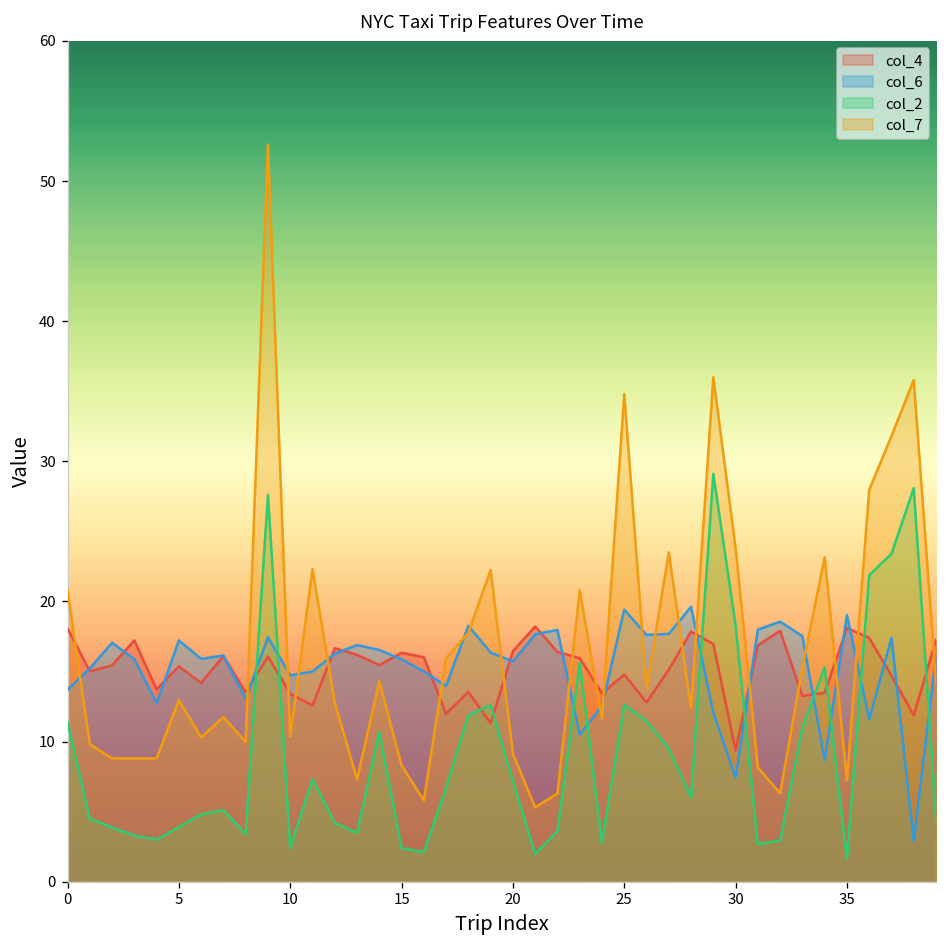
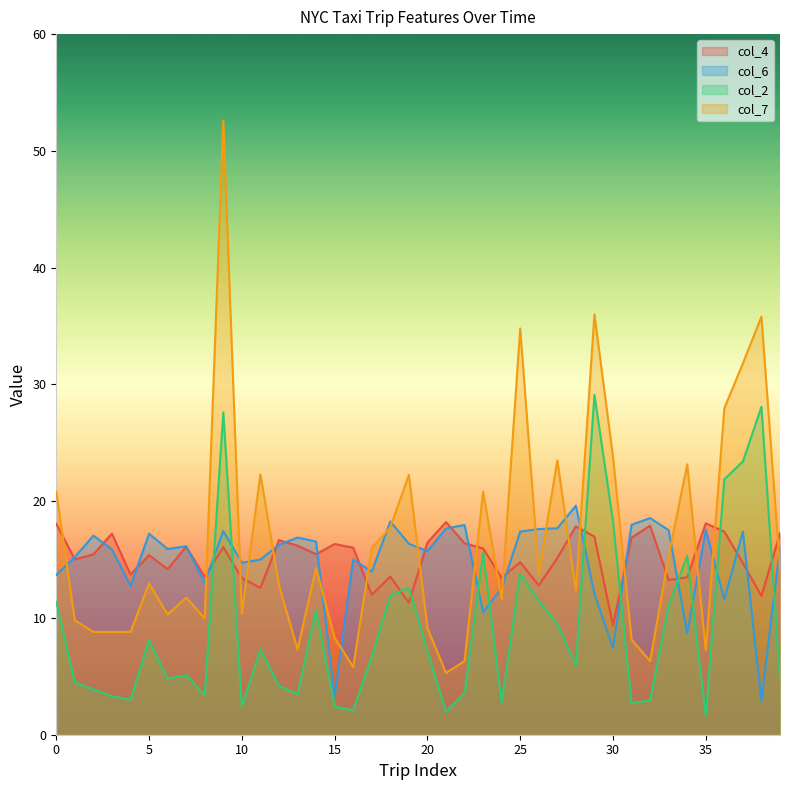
  {
    "col_6": {
      "0": 13.7,
      "5": 17.2,
      "10": 14.7,
-     "15": 15.9,
+     "15": 3.3,
      "20": 15.7,
-     "25": 19.4,
+     "25": 17.4,
      "30": 7.4,
-     "35": 19.0
+     "35": 17.5
    },
    "col_2": {
      "0": 11.4,
-     "5": 3.9,
+     "5": 8.1,
      "10": 2.4,
      "15": 2.4,
      "20": 7.2,
-     "25": 12.6,
+     "25": 13.8,
      "30": 18.3,
      "35": 1.6
    }
  }
